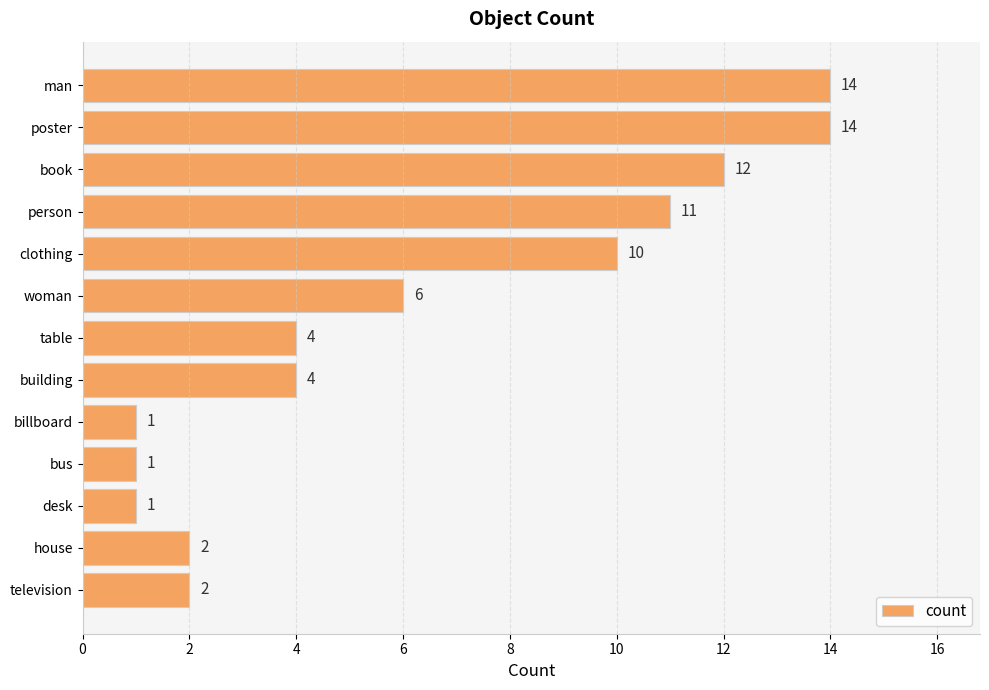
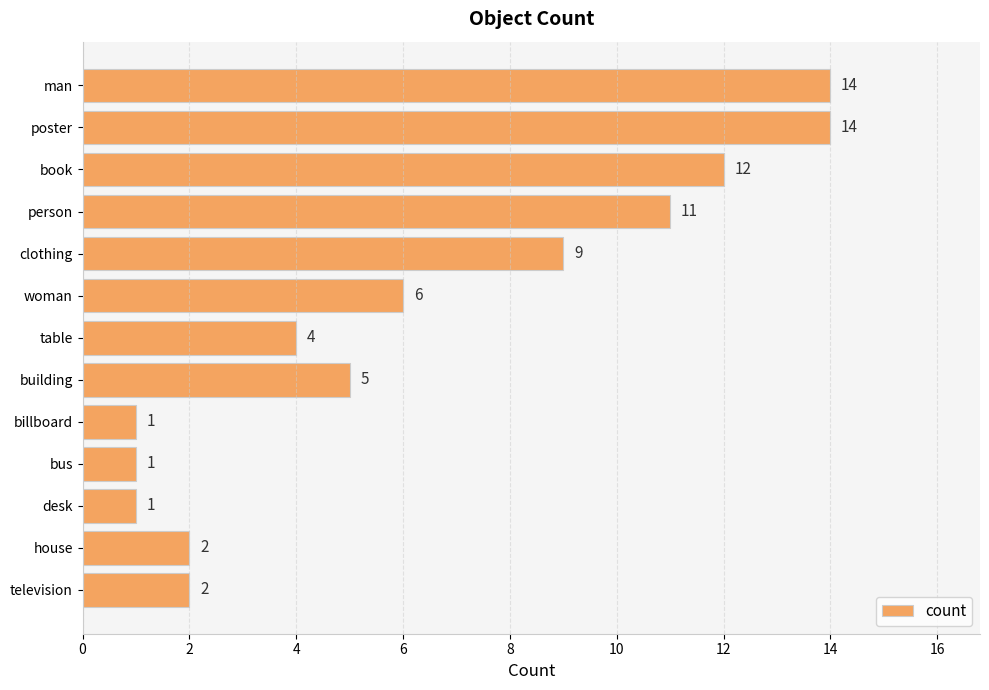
  {
    "man": 14,
    "poster": 14,
    "book": 12,
    "person": 11,
-   "clothing": 10,
+   "clothing": 9,
    "woman": 6,
    "table": 4,
-   "building": 4,
+   "building": 5,
    "billboard": 1,
    "bus": 1,
    "desk": 1,
    "house": 2,
    "television": 2
  }
